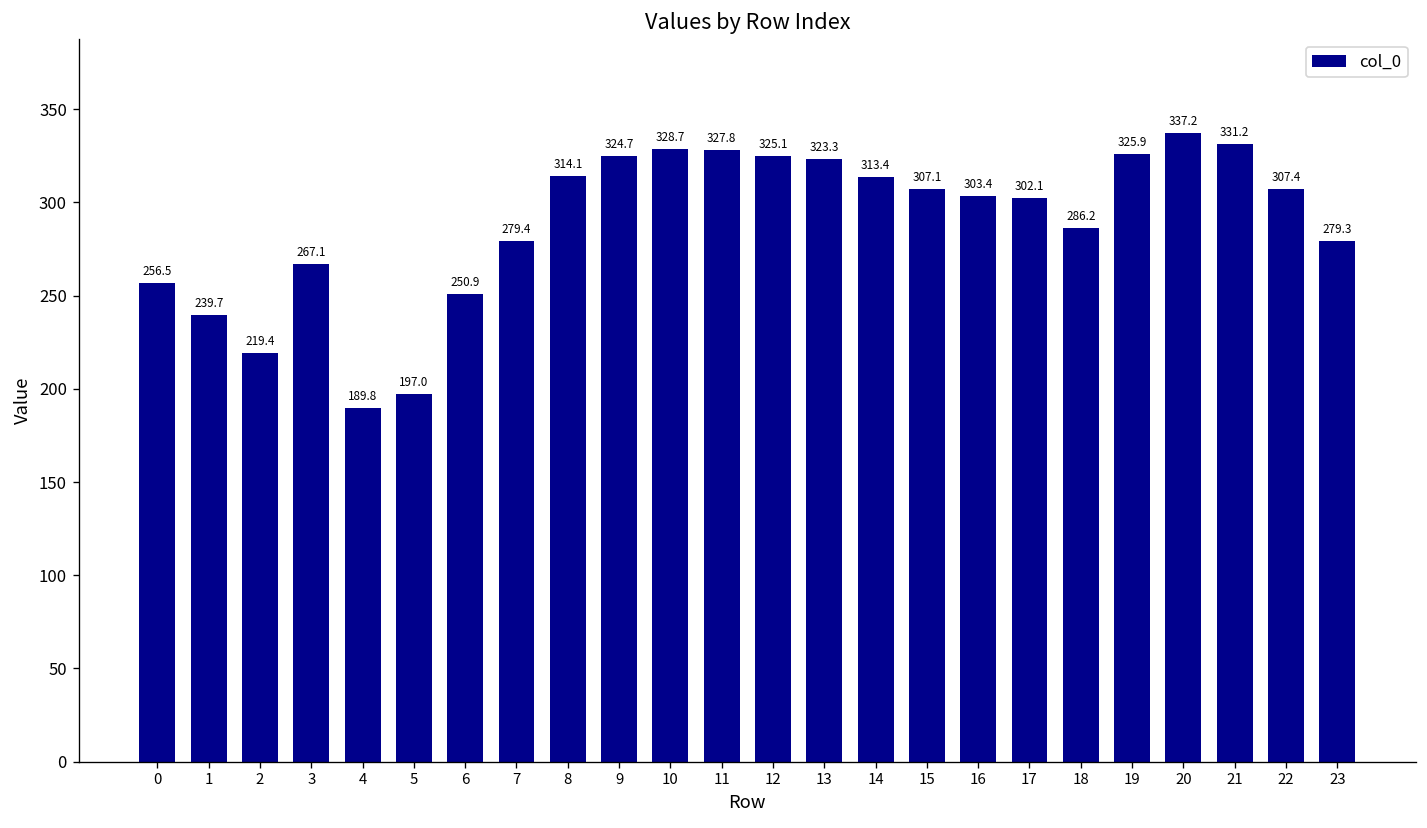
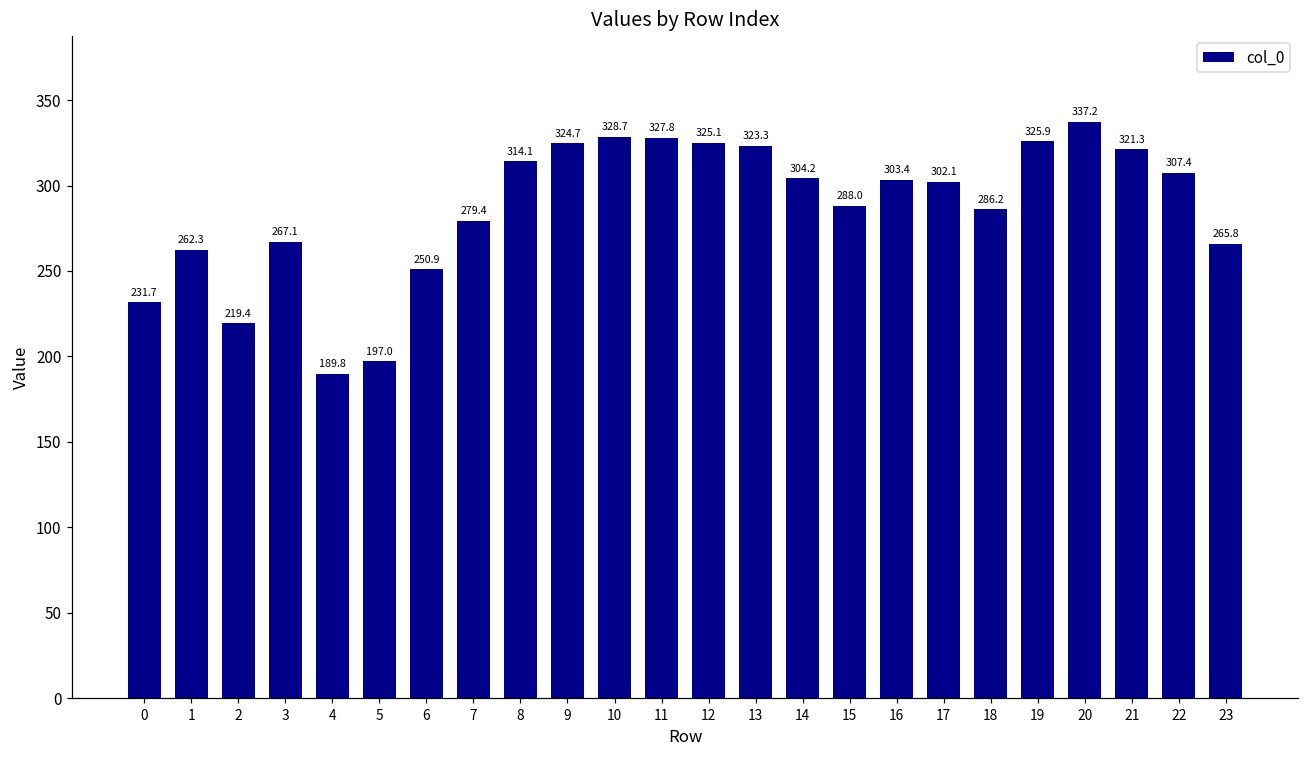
  {
-   "0": 256.5,
-   "1": 239.7,
+   "0": 231.7,
+   "1": 262.3,
    "2": 219.4,
    "3": 267.1,
    "4": 189.8,
    "5": 197.0,
    "6": 250.9,
    "7": 279.4,
    "8": 314.1,
    "9": 324.7,
    "10": 328.7,
    "11": 327.8,
    "12": 325.1,
    "13": 323.3,
-   "14": 313.4,
-   "15": 307.1,
+   "14": 304.2,
+   "15": 288.0,
    "16": 303.4,
    "17": 302.1,
    "18": 286.2,
    "19": 325.9,
    "20": 337.2,
-   "21": 331.2,
+   "21": 321.3,
    "22": 307.4,
-   "23": 279.3
+   "23": 265.8
  }
